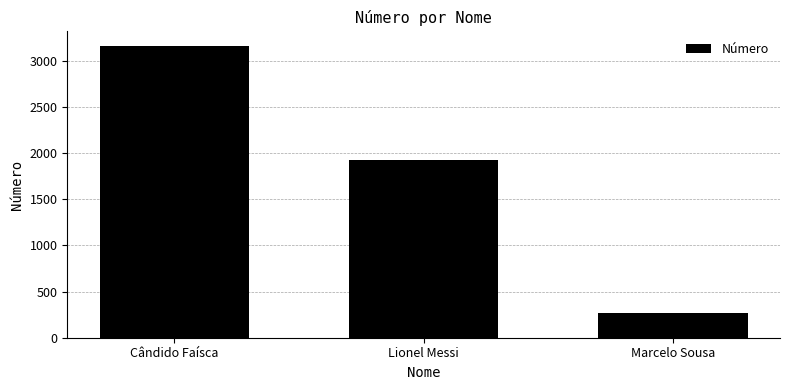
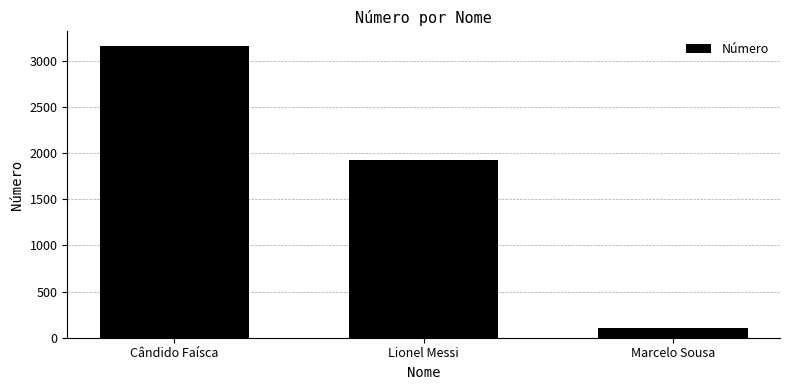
  {
    "Cândido Faísca": 3200,
    "Lionel Messi": 1900,
-   "Marcelo Sousa": 300
+   "Marcelo Sousa": 100
  }
